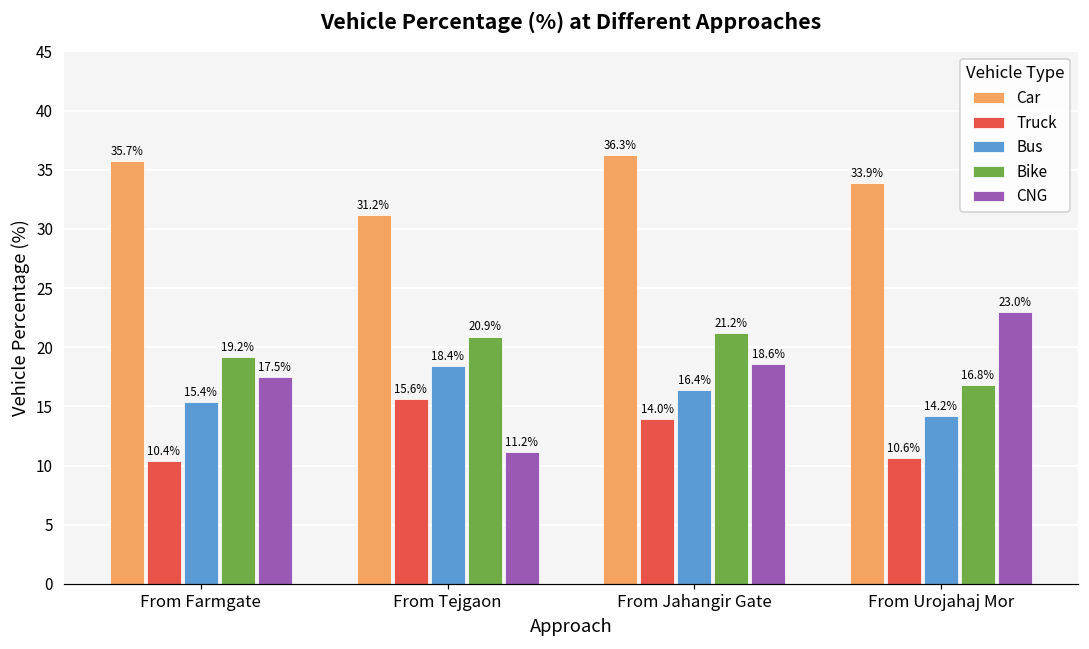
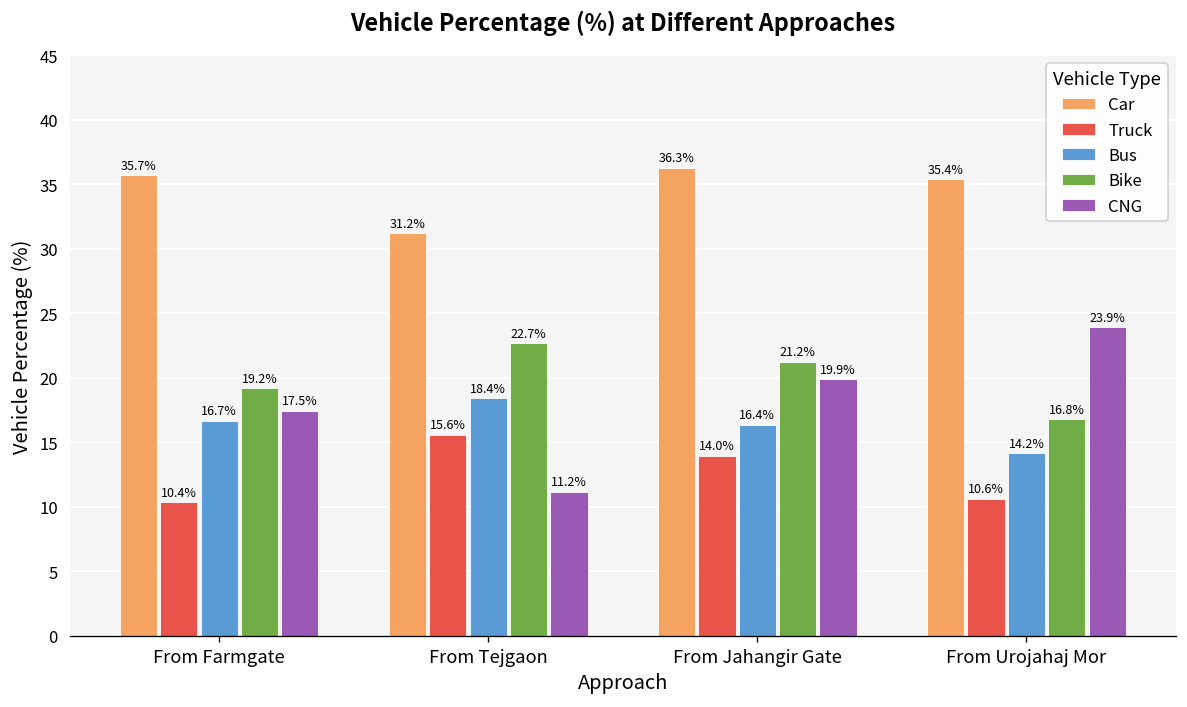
  {
    "Car": {
      "From Farmgate": "35.7%",
      "From Tejgaon": "31.2%",
      "From Jahangir Gate": "36.3%",
-     "From Urojahaj Mor": "33.9%"
+     "From Urojahaj Mor": "35.4%"
    },
    "Truck": {
      "From Farmgate": "10.4%",
      "From Tejgaon": "15.6%",
      "From Jahangir Gate": "14.0%",
      "From Urojahaj Mor": "10.6%"
    },
    "Bus": {
-     "From Farmgate": "15.4%",
+     "From Farmgate": "16.7%",
      "From Tejgaon": "18.4%",
      "From Jahangir Gate": "16.4%",
      "From Urojahaj Mor": "14.2%"
    },
    "Bike": {
      "From Farmgate": "19.2%",
-     "From Tejgaon": "20.9%",
+     "From Tejgaon": "22.7%",
      "From Jahangir Gate": "21.2%",
      "From Urojahaj Mor": "16.8%"
    },
    "CNG": {
      "From Farmgate": "17.5%",
      "From Tejgaon": "11.2%",
-     "From Jahangir Gate": "18.6%",
-     "From Urojahaj Mor": "23.0%"
+     "From Jahangir Gate": "19.9%",
+     "From Urojahaj Mor": "23.9%"
    }
  }
